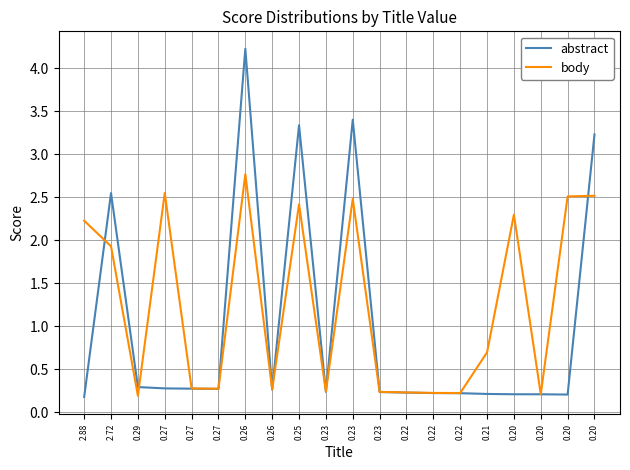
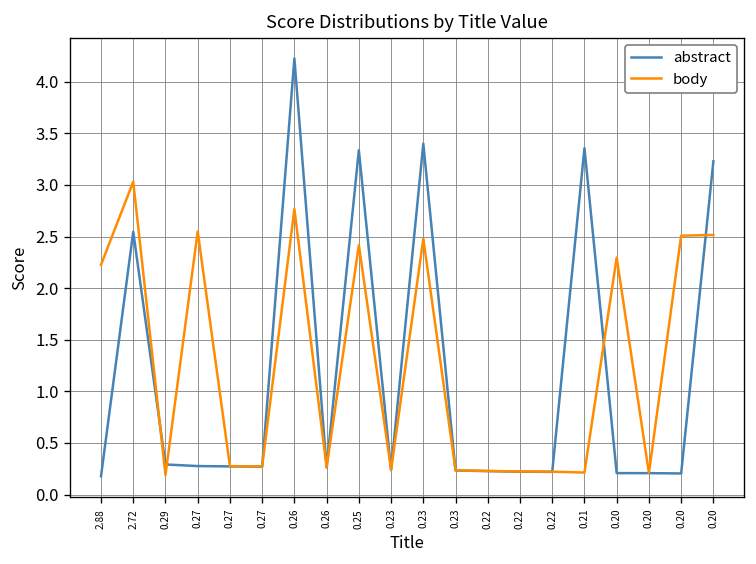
  {
    "abstract": {
      "2.88": 0.2,
      "2.72": 2.5,
      "0.29": 0.3,
      "0.25": 3.3,
-     "0.21": 0.2
+     "0.21": 3.4
    },
    "body": {
      "2.88": 2.2,
-     "2.72": 1.9,
+     "2.72": 3.0,
      "0.29": 0.2,
      "0.25": 2.4,
-     "0.21": 0.7
+     "0.21": 0.2
    }
  }
